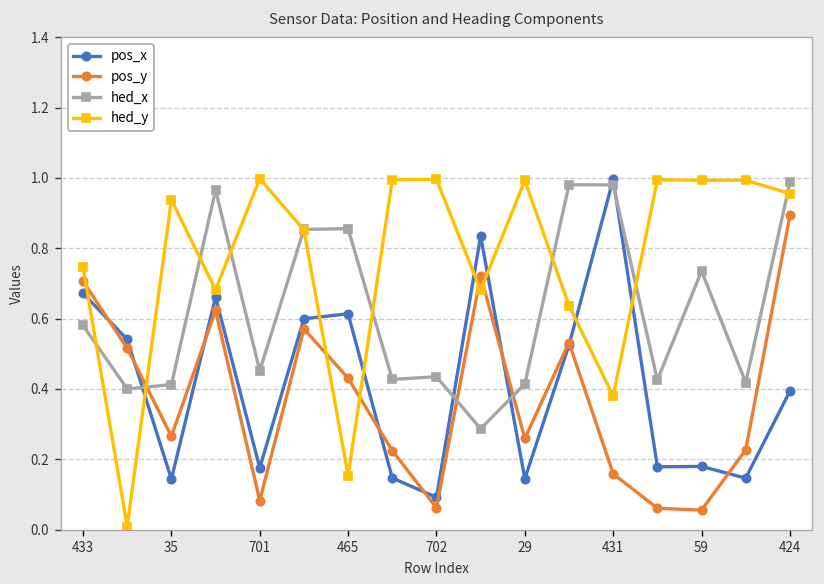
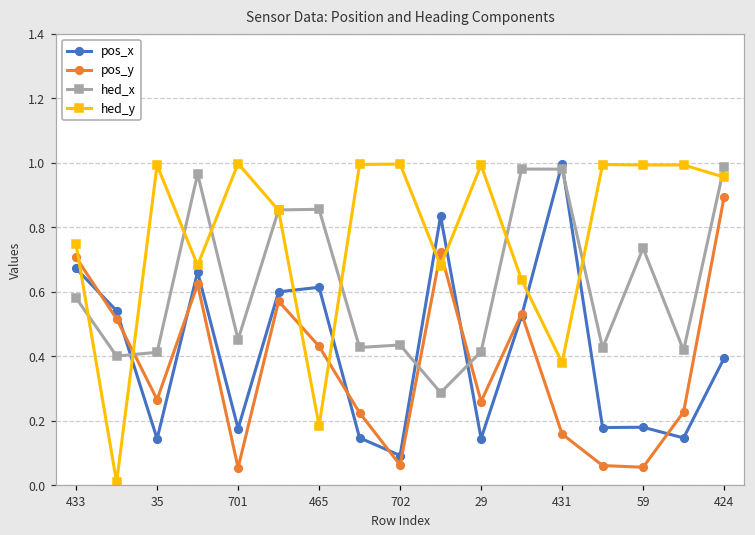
  {
    "pos_x": {
      "433": 0.67,
      "35": 0.14,
      "701": 0.18,
      "465": 0.61,
      "702": 0.09,
      "29": 0.14,
      "431": 1.00,
      "59": 0.18,
      "424": 0.39
    },
    "pos_y": {
      "433": 0.71,
      "35": 0.27,
-     "701": 0.08,
+     "701": 0.05,
      "465": 0.43,
      "702": 0.06,
      "29": 0.26,
      "431": 0.16,
      "59": 0.06,
      "424": 0.89
    },
    "hed_x": {
      "433": 0.58,
      "35": 0.41,
      "701": 0.45,
      "465": 0.86,
      "702": 0.44,
      "29": 0.41,
      "431": 0.98,
      "59": 0.74,
      "424": 0.99
    },
    "hed_y": {
      "433": 0.75,
-     "35": 0.94,
+     "35": 0.99,
      "701": 1.00,
-     "465": 0.15,
+     "465": 0.18,
      "702": 1.00,
      "29": 0.99,
      "431": 0.38,
      "59": 0.99,
      "424": 0.96
    }
  }
